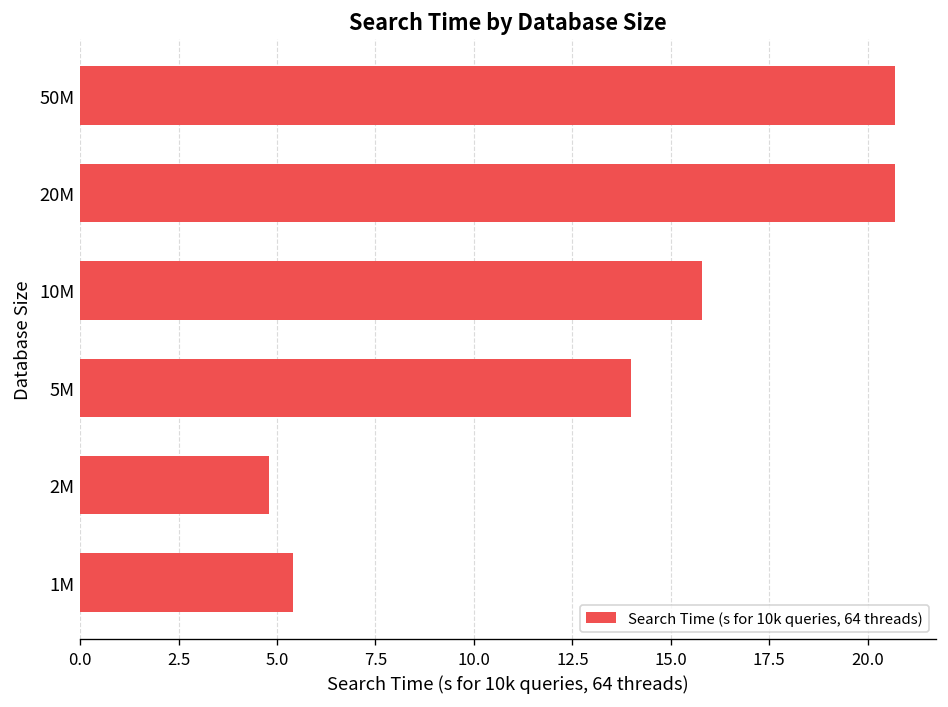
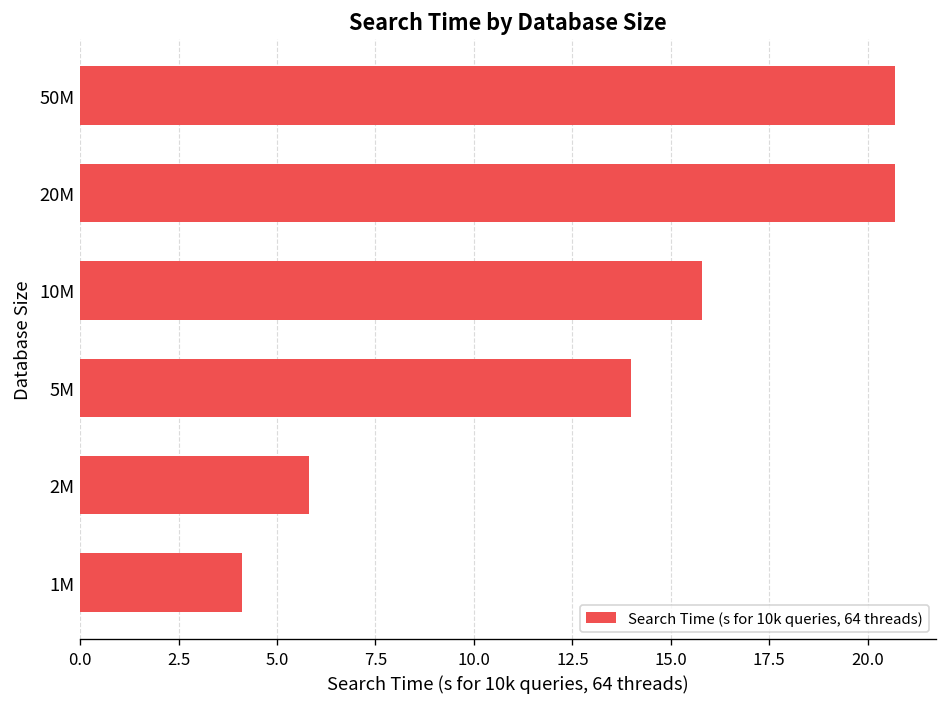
  {
    "50M": 20.7,
    "20M": 20.7,
    "10M": 15.8,
    "5M": 14.0,
-   "2M": 4.8,
-   "1M": 5.4
+   "2M": 5.8,
+   "1M": 4.1
  }
